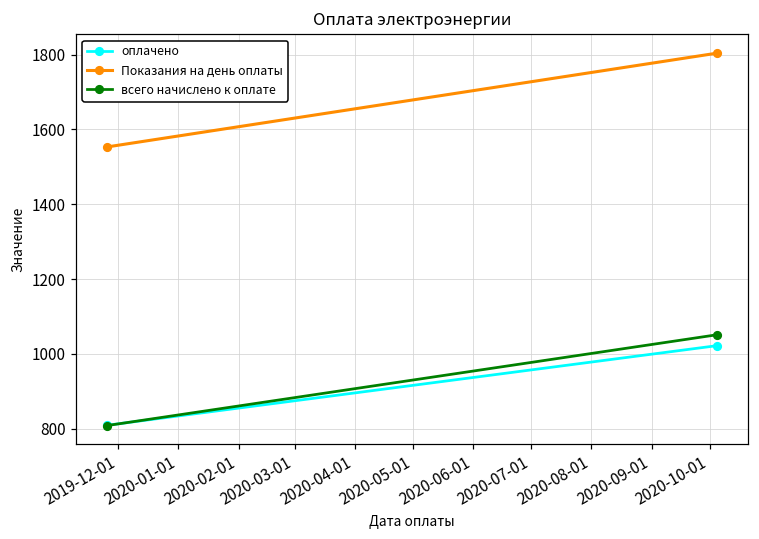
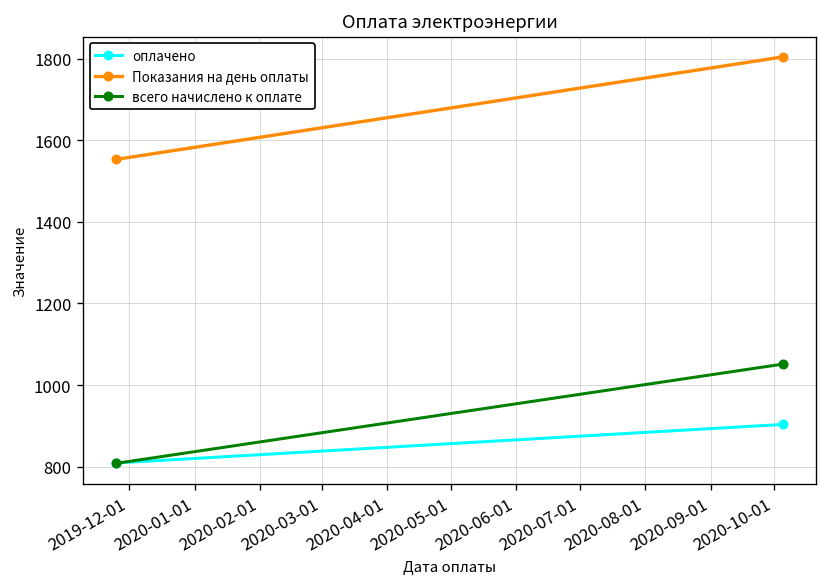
  {
    "оплачено": {
-     "2020-10-01": 1020
+     "2020-10-01": 900
    },
    "Показания на день оплаты": {
      "2019-12-01": 1550,
      "2020-10-01": 1800
    },
    "всего начислено к оплате": {
      "2020-10-01": 1050
    }
  }
